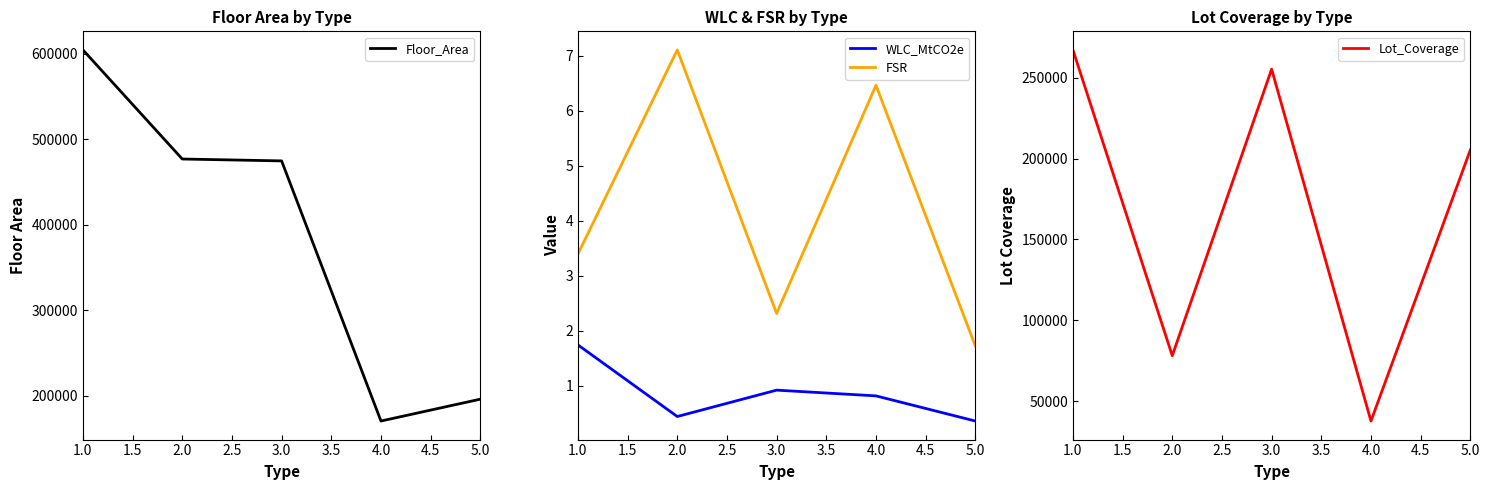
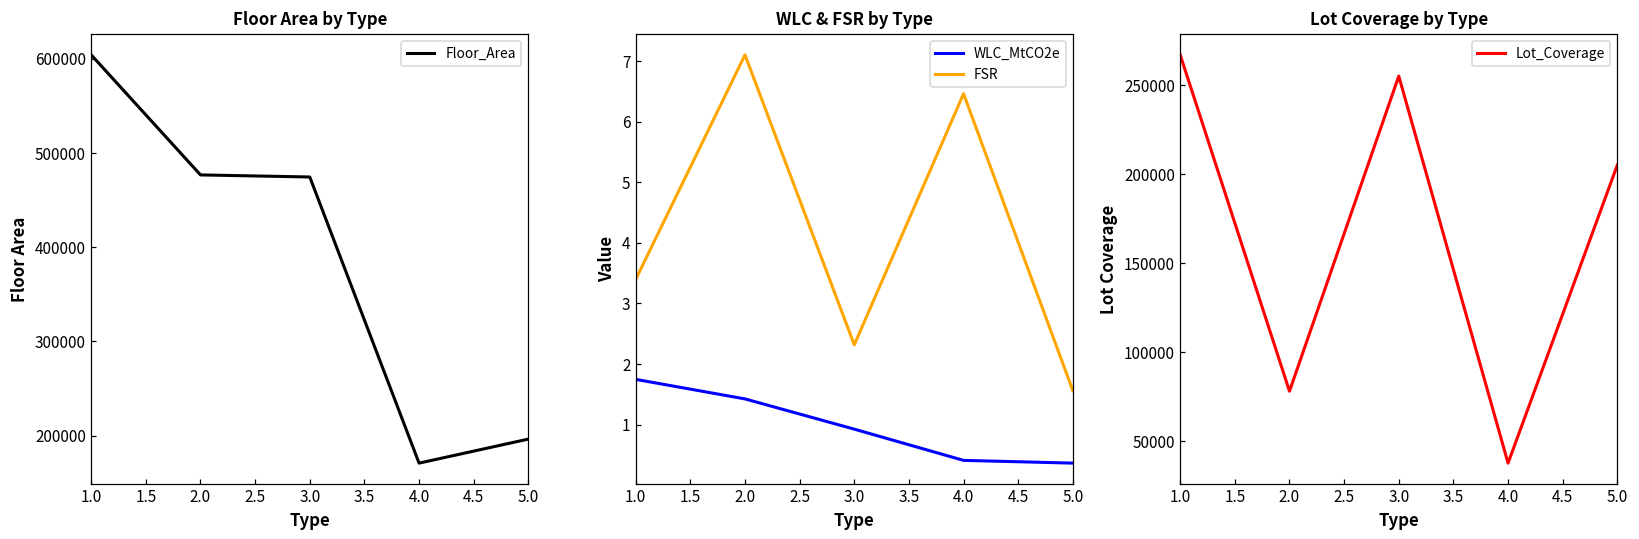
  {
    "Floor Area by Type": {
      "1.0": 600000,
      "2.0": 480000,
      "3.0": 470000,
      "4.0": 170000,
      "5.0": 200000
    },
    "WLC & FSR by Type": {
      "WLC_MtCO2e": {
        "1.0": 1.7,
-       "2.0": 0.4,
+       "2.0": 1.4,
        "3.0": 0.9,
-       "4.0": 0.8,
+       "4.0": 0.4,
        "5.0": 0.4
      },
      "FSR": {
        "1.0": 3.4,
        "2.0": 7.1,
        "3.0": 2.3,
        "4.0": 6.5,
-       "5.0": 1.7
+       "5.0": 1.6
      }
    },
    "Lot Coverage by Type": {
      "1.0": 267000,
      "2.0": 78000,
      "3.0": 255000,
      "4.0": 38000,
      "5.0": 205000
    }
  }
